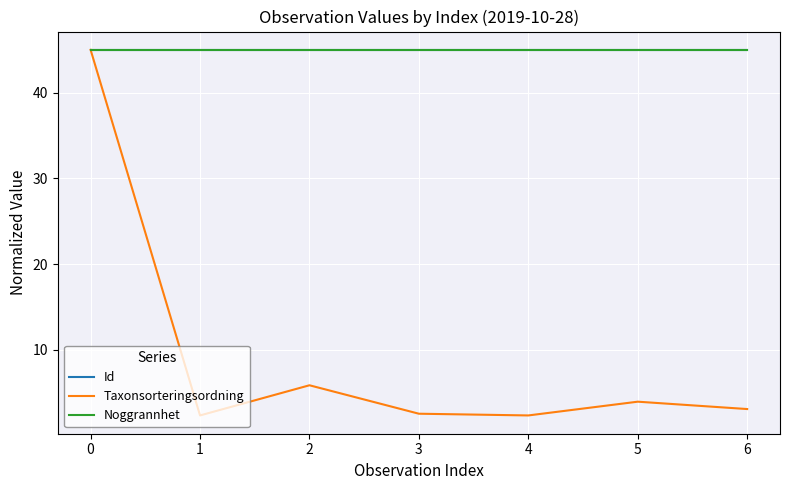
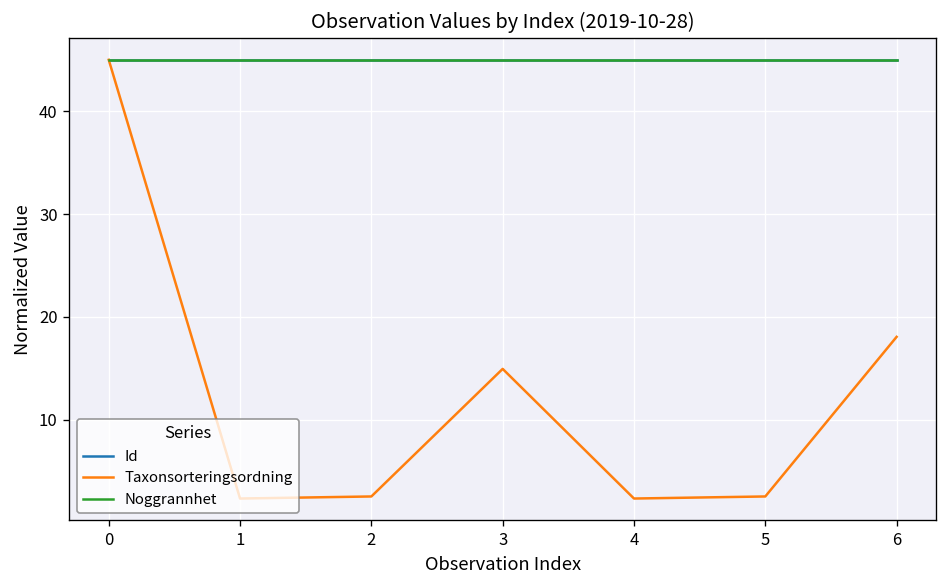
  {
    "Noggrannhet": {
      "1": 45,
      "2": 45,
      "3": 45,
      "4": 45,
      "5": 45,
      "6": 45
    },
    "Taxonsorteringsordning": {
-     "2": 6,
-     "3": 3,
+     "2": 3,
+     "3": 15,
      "4": 2,
-     "5": 4,
-     "6": 3
+     "5": 3,
+     "6": 18
    }
  }
